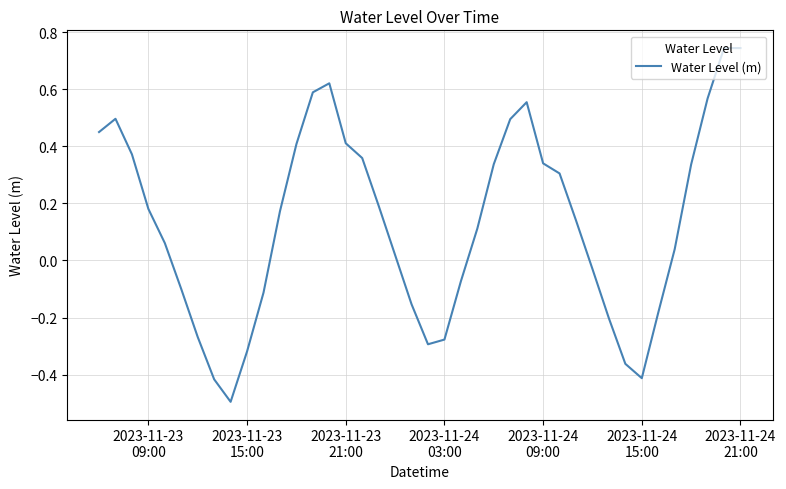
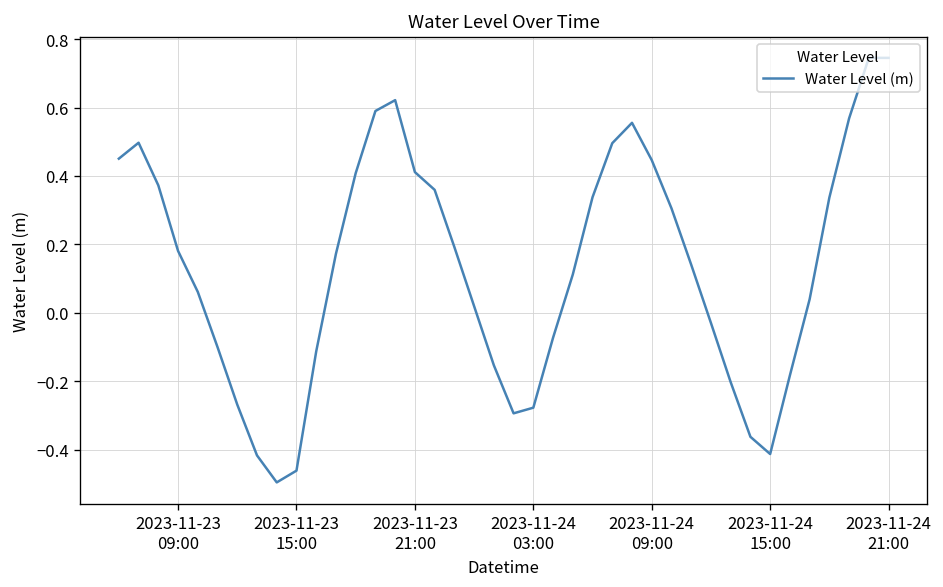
  {
    "2023-11-23 09:00": 0.18,
-   "2023-11-23 15:00": -0.32,
+   "2023-11-23 15:00": -0.46,
    "2023-11-23 21:00": 0.41,
    "2023-11-24 03:00": -0.28,
-   "2023-11-24 09:00": 0.34,
+   "2023-11-24 09:00": 0.45,
    "2023-11-24 15:00": -0.41
  }
